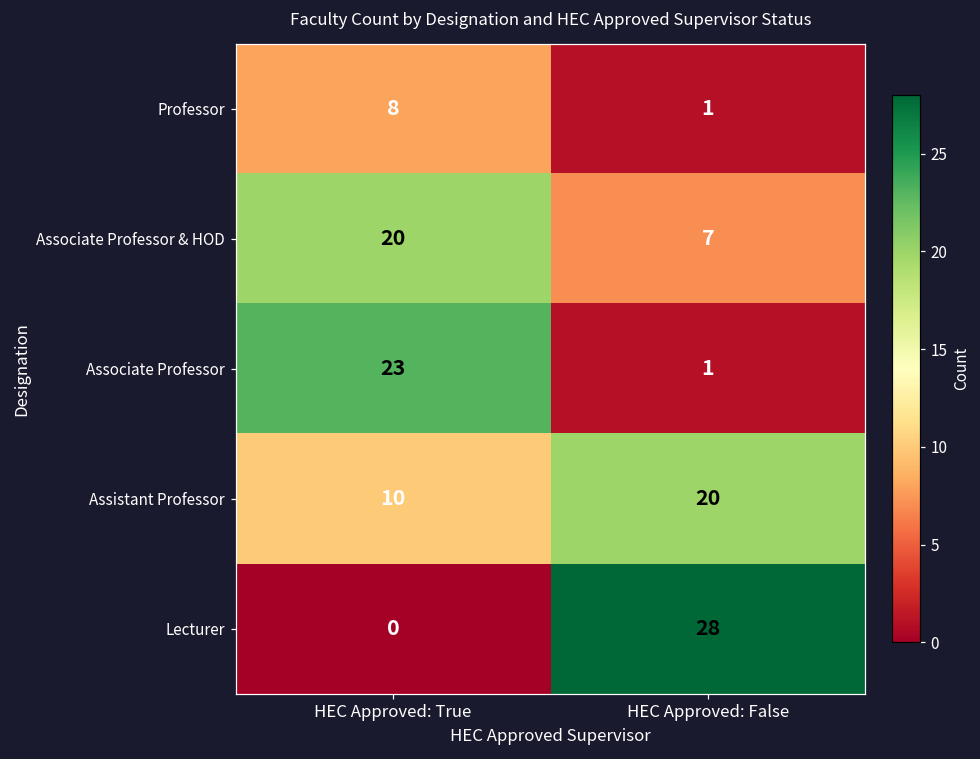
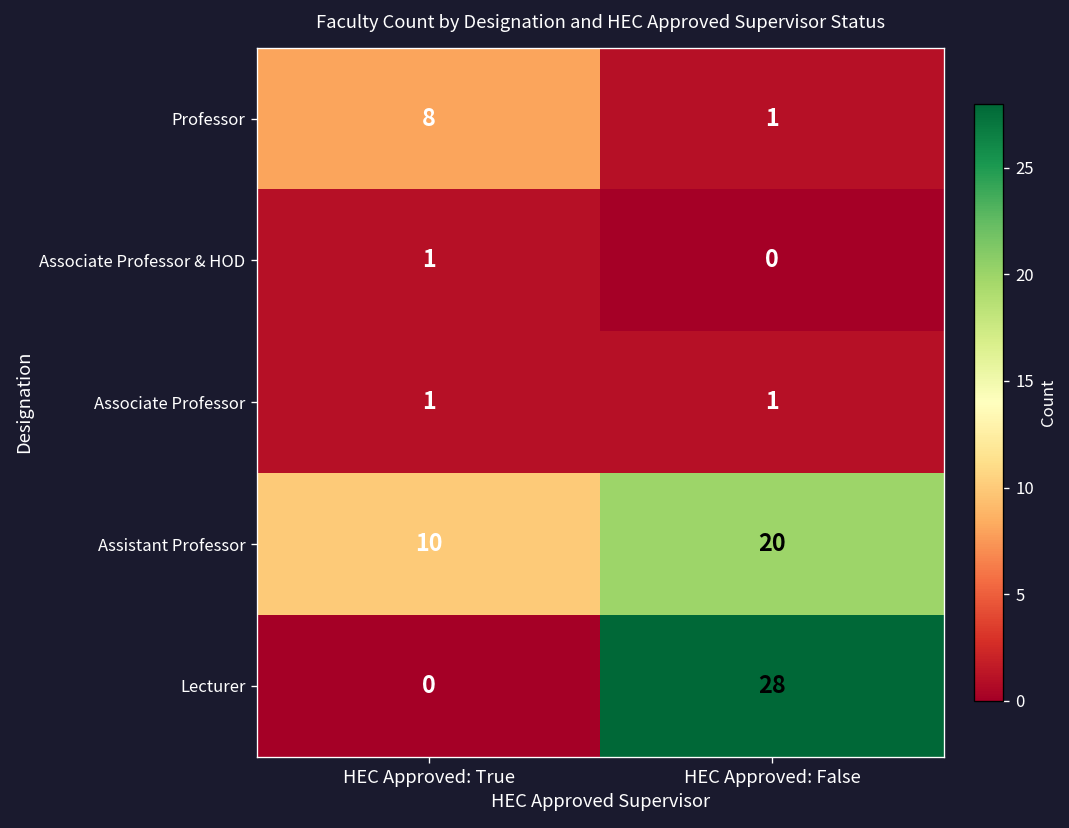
  {
    "Professor": {
      "HEC Approved: True": 8,
      "HEC Approved: False": 1
    },
    "Associate Professor & HOD": {
-     "HEC Approved: True": 20,
-     "HEC Approved: False": 7
+     "HEC Approved: True": 1,
+     "HEC Approved: False": 0
    },
    "Associate Professor": {
-     "HEC Approved: True": 23,
+     "HEC Approved: True": 1,
      "HEC Approved: False": 1
    },
    "Assistant Professor": {
      "HEC Approved: True": 10,
      "HEC Approved: False": 20
    },
    "Lecturer": {
      "HEC Approved: True": 0,
      "HEC Approved: False": 28
    }
  }
